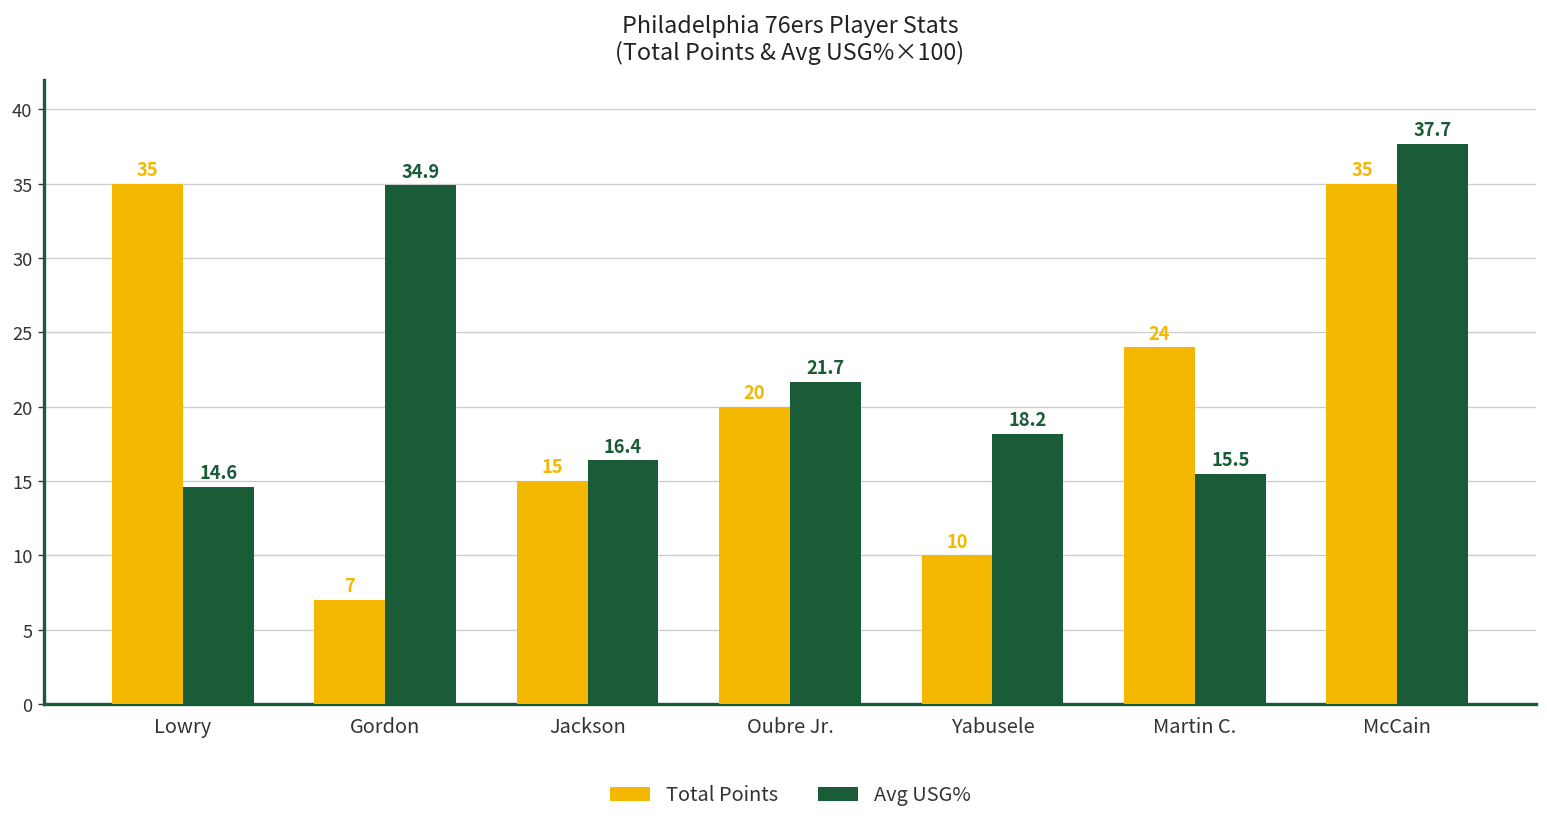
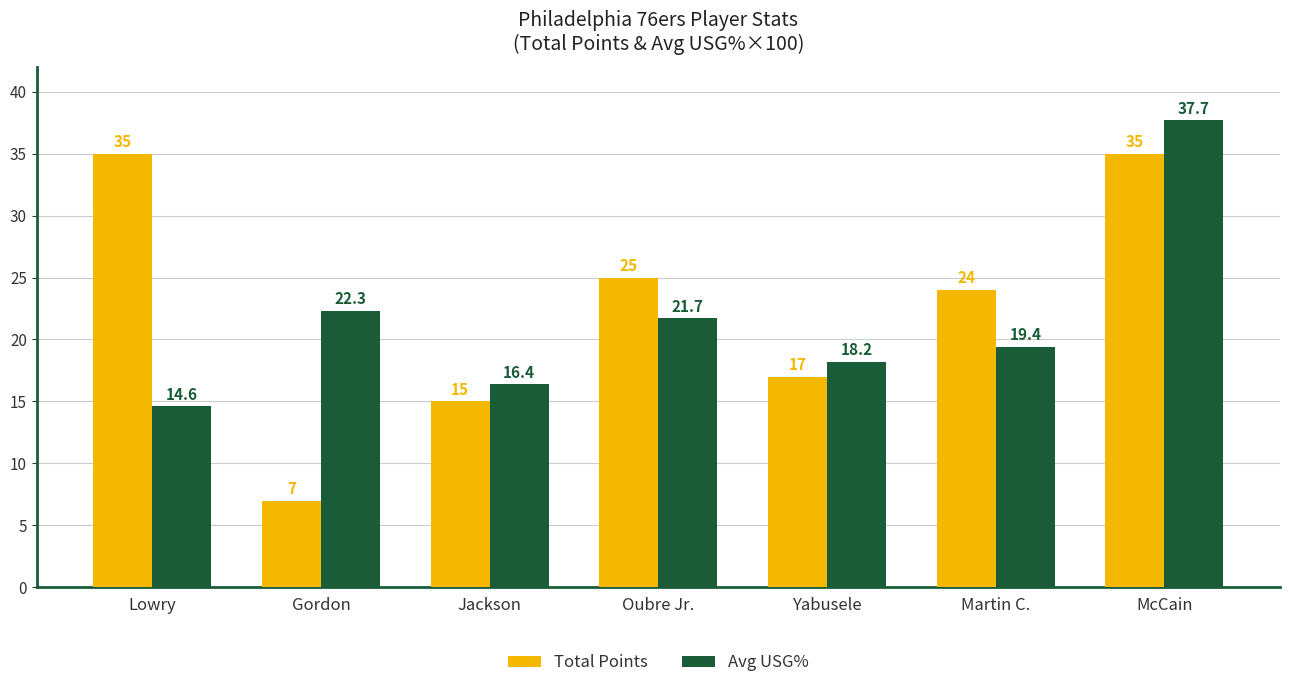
  {
    "Total Points": {
      "Lowry": 35,
      "Gordon": 7,
      "Jackson": 15,
-     "Oubre Jr.": 20,
-     "Yabusele": 10,
+     "Oubre Jr.": 25,
+     "Yabusele": 17,
      "Martin C.": 24,
      "McCain": 35
    },
    "Avg USG%": {
      "Lowry": 14.6,
-     "Gordon": 34.9,
+     "Gordon": 22.3,
      "Jackson": 16.4,
      "Oubre Jr.": 21.7,
      "Yabusele": 18.2,
-     "Martin C.": 15.5,
+     "Martin C.": 19.4,
      "McCain": 37.7
    }
  }
